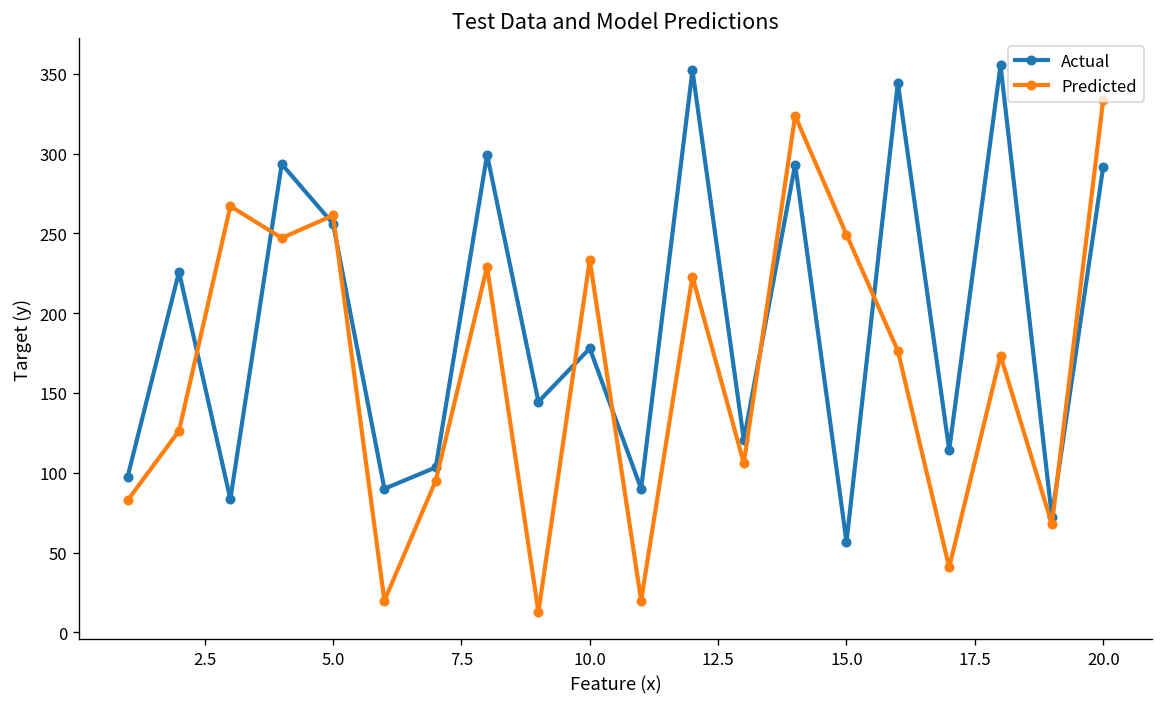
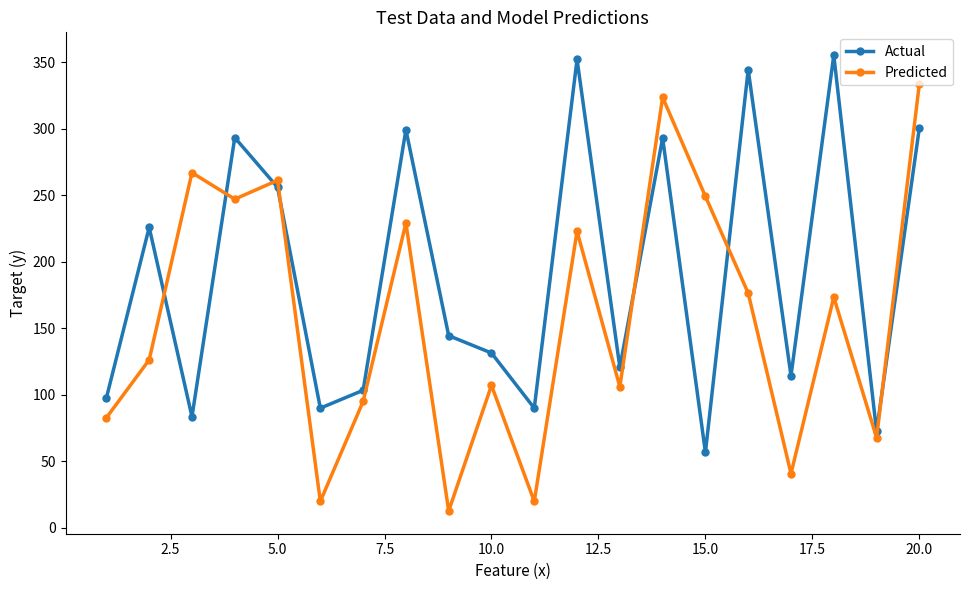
  {
    "Actual": {
      "5.0": 256,
-     "10.0": 178,
+     "10.0": 131,
      "15.0": 57,
-     "20.0": 292
+     "20.0": 301
    },
    "Predicted": {
      "5.0": 261,
-     "10.0": 233,
+     "10.0": 107,
      "15.0": 249
    }
  }
